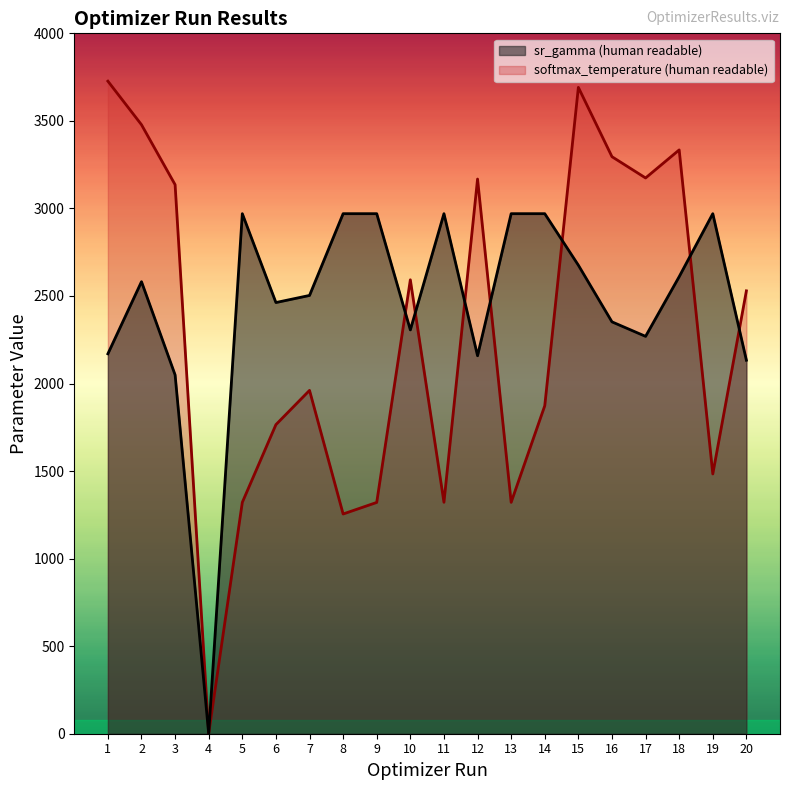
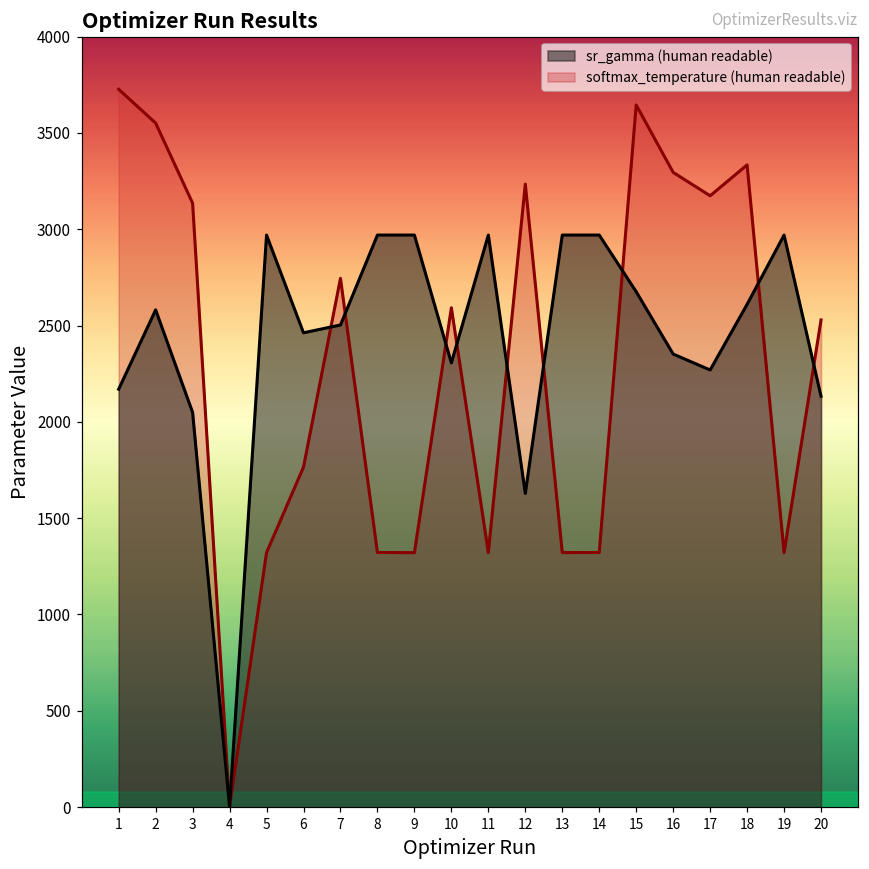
  {
    "sr_gamma (human readable)": {
      "1": 2170,
      "2": 2580,
      "3": 2050,
      "5": 2970,
      "6": 2460,
      "7": 2500,
      "8": 2970,
      "9": 2970,
      "10": 2310,
      "11": 2970,
-     "12": 2160,
+     "12": 1630,
      "13": 2970,
      "14": 2970,
      "15": 2680,
      "16": 2350,
      "17": 2270,
      "18": 2610,
      "19": 2970,
      "20": 2130
    },
    "softmax_temperature (human readable)": {
      "1": 3730,
-     "2": 3480,
+     "2": 3550,
      "3": 3140,
      "5": 1320,
      "6": 1770,
-     "7": 1960,
-     "8": 1250,
+     "7": 2750,
+     "8": 1320,
      "9": 1320,
      "10": 2590,
      "11": 1320,
-     "12": 3170,
+     "12": 3230,
      "13": 1320,
-     "14": 1870,
-     "15": 3690,
+     "14": 1320,
+     "15": 3650,
      "16": 3300,
      "17": 3170,
      "18": 3330,
-     "19": 1480,
+     "19": 1320,
      "20": 2530
    }
  }
